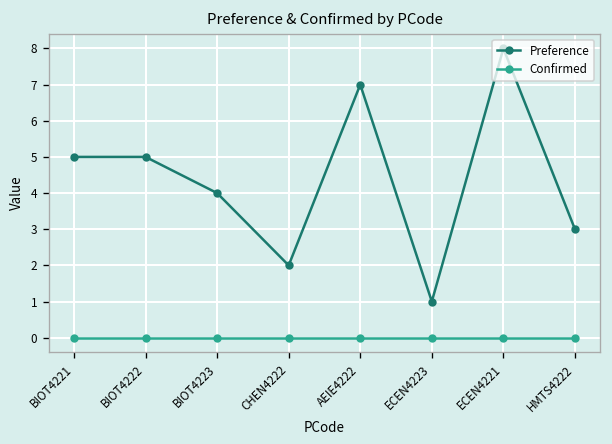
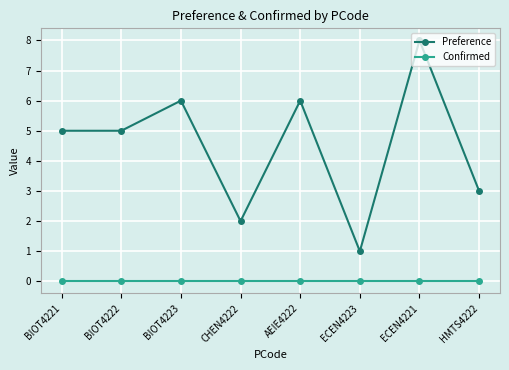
  {
    "Preference": {
      "BIOT4221": 5,
      "BIOT4222": 5,
-     "BIOT4223": 4,
+     "BIOT4223": 6,
      "CHEN4222": 2,
-     "AEIE4222": 7,
+     "AEIE4222": 6,
      "ECEN4223": 1,
      "HMTS4222": 3
    },
    "Confirmed": {
      "BIOT4221": 0,
      "BIOT4222": 0,
      "BIOT4223": 0,
      "CHEN4222": 0,
      "AEIE4222": 0,
      "ECEN4223": 0,
      "ECEN4221": 0,
      "HMTS4222": 0
    }
  }
